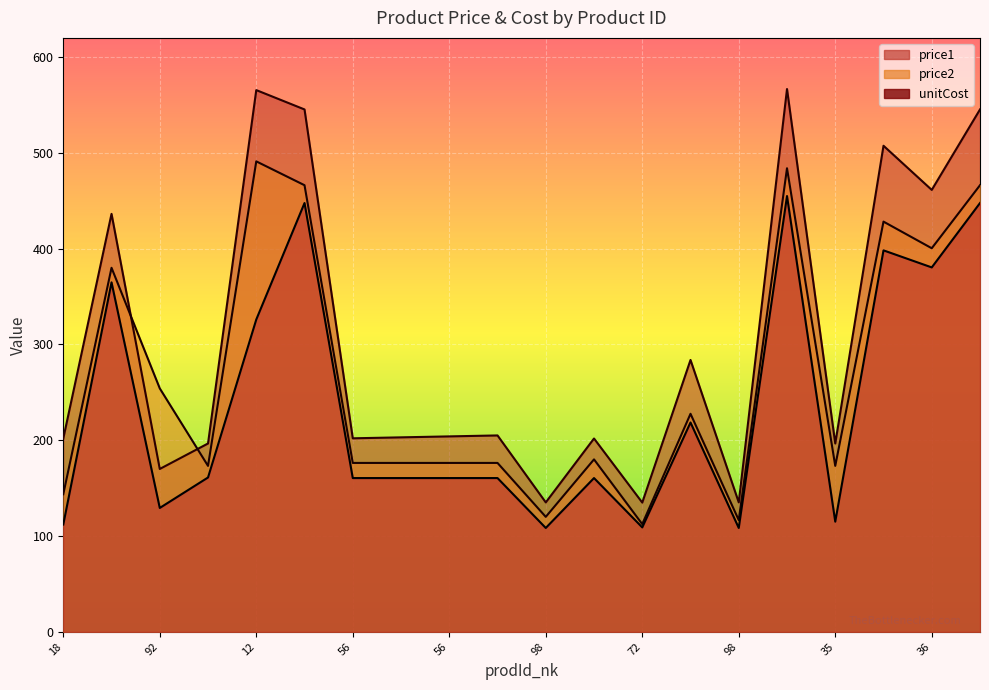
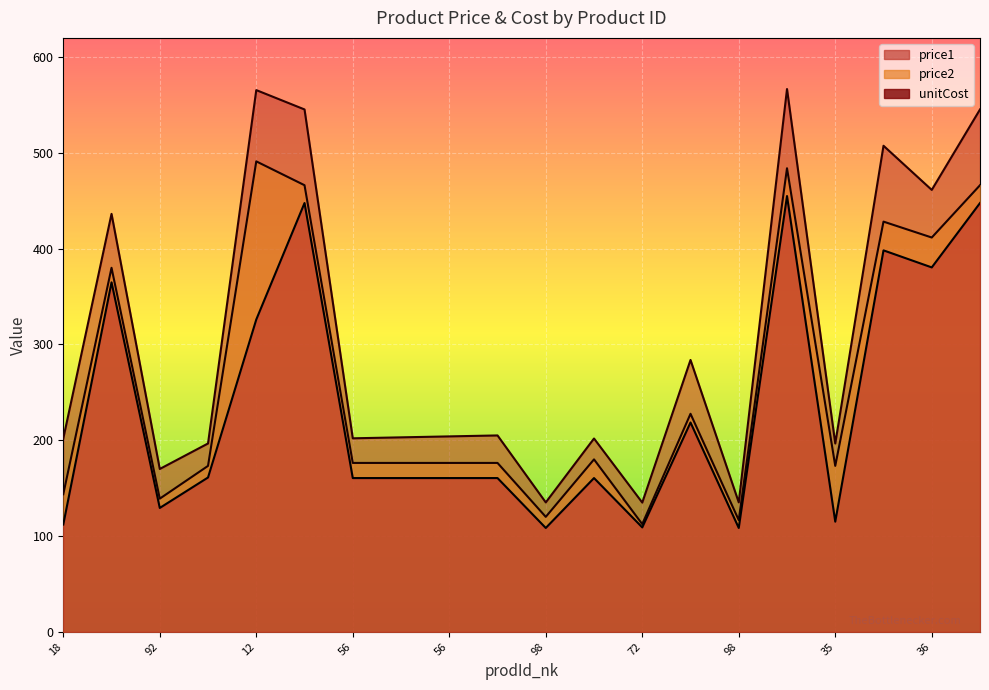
  {
    "price2": {
      "18": 140,
-     "92": 250,
+     "92": 140,
      "12": 490,
      "72": 110,
      "35": 170,
-     "36": 400
+     "36": 410
    }
  }
